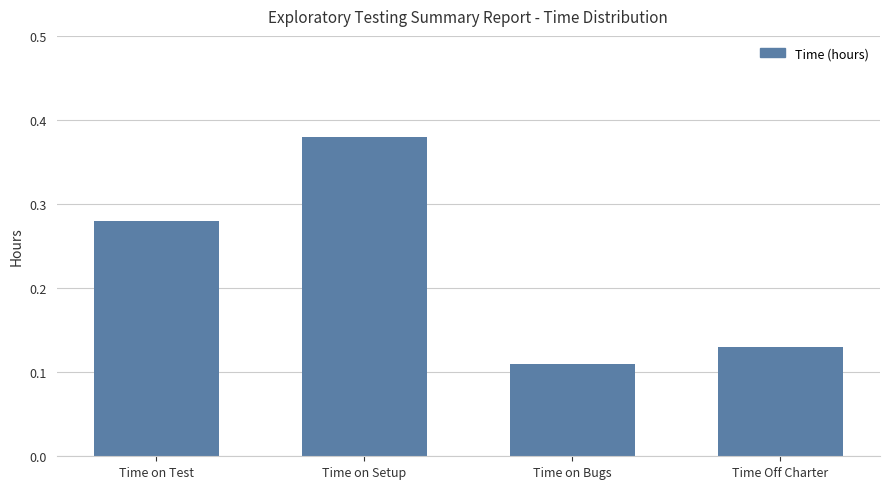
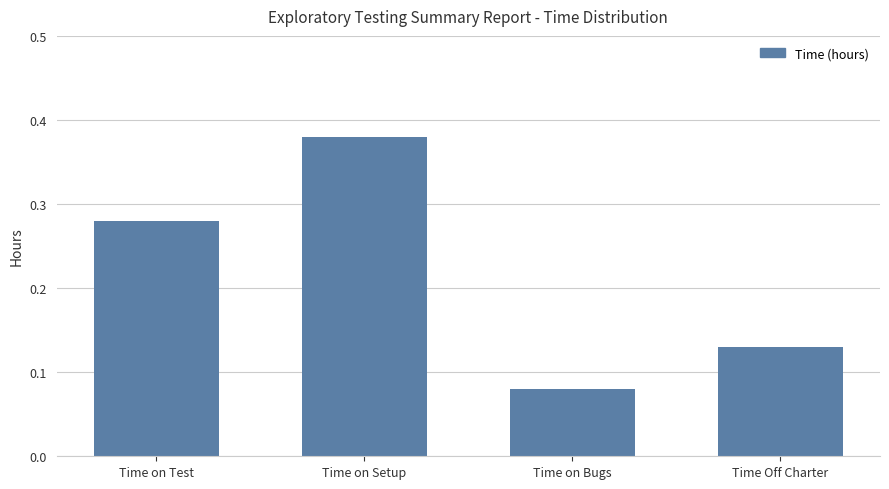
  {
    "Time on Test": 0.28,
    "Time on Setup": 0.38,
-   "Time on Bugs": 0.11,
+   "Time on Bugs": 0.08,
    "Time Off Charter": 0.13
  }
